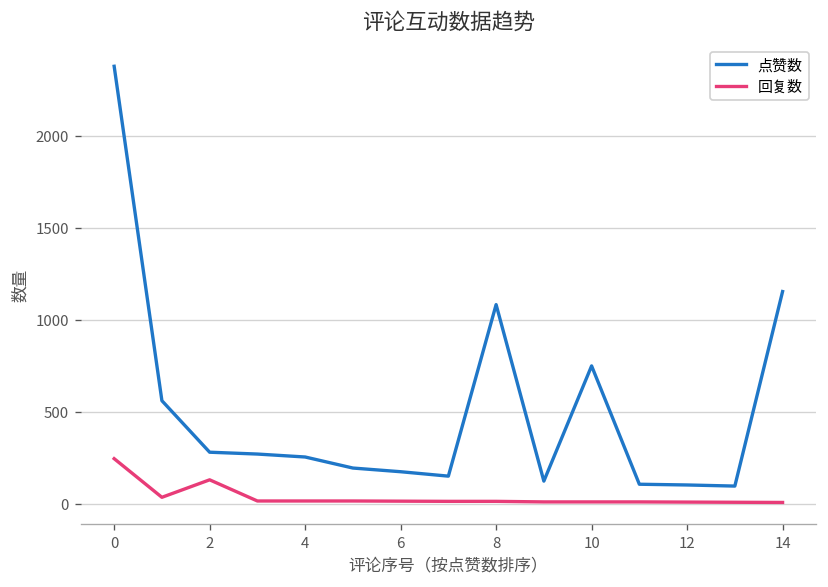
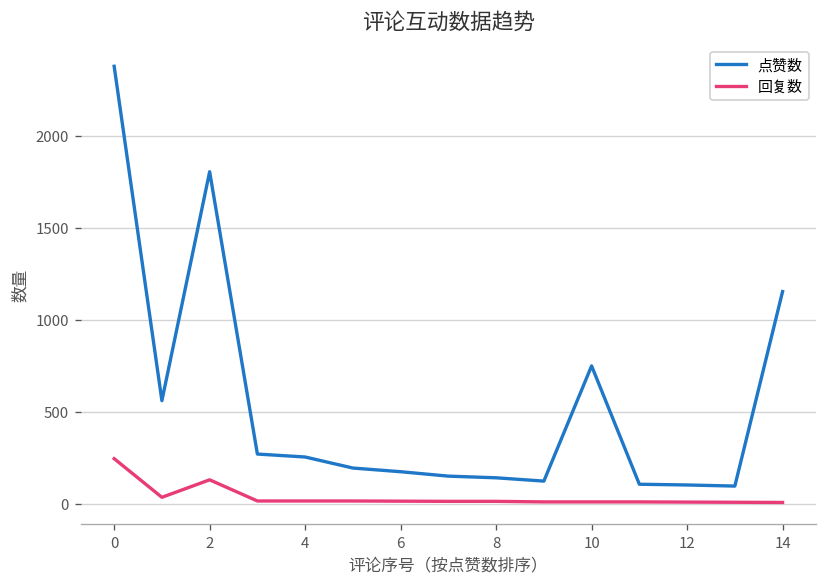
  {
    "点赞数": {
      "0": 2380,
-     "2": 280,
+     "2": 1800,
      "4": 250,
      "6": 170,
-     "8": 1080,
+     "8": 140,
      "10": 750,
      "12": 100,
      "14": 1150
    },
    "回复数": {
      "0": 250,
      "2": 130,
      "4": 20,
      "6": 10,
      "8": 10,
      "10": 10,
      "12": 10,
      "14": 10
    }
  }
